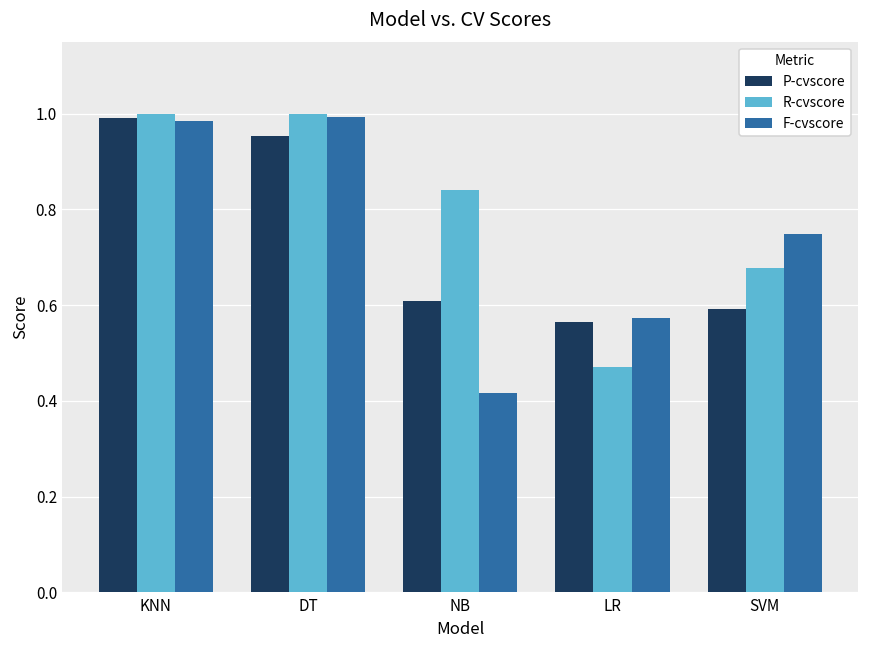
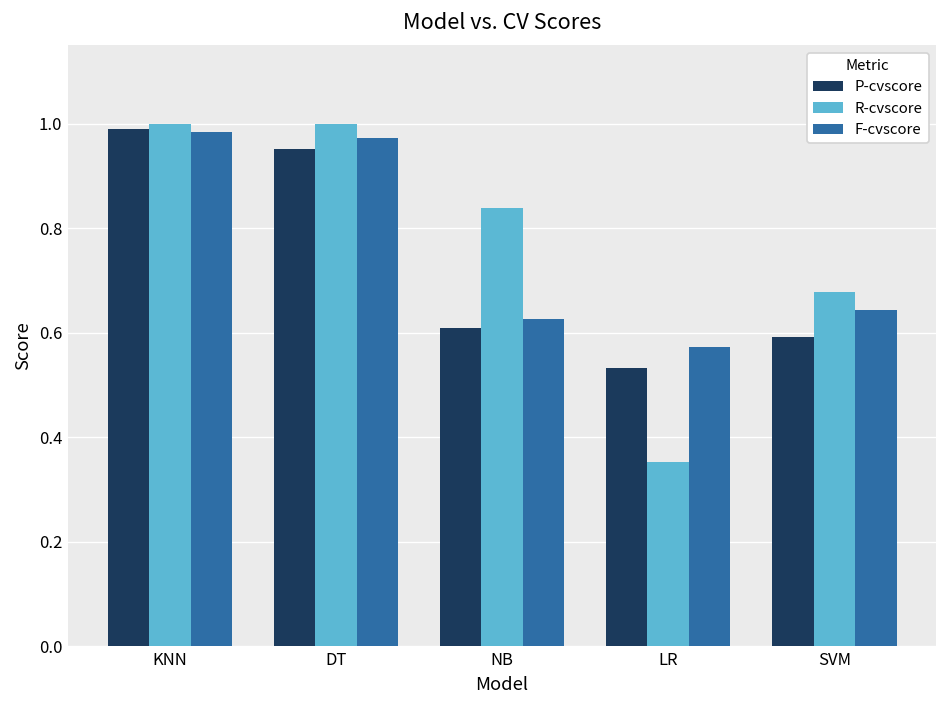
  {
    "P-cvscore": {
      "KNN": 0.99,
      "DT": 0.95,
      "NB": 0.61,
-     "LR": 0.56,
+     "LR": 0.53,
      "SVM": 0.59
    },
    "R-cvscore": {
      "KNN": 1.00,
      "DT": 1.00,
      "NB": 0.84,
-     "LR": 0.47,
+     "LR": 0.35,
      "SVM": 0.68
    },
    "F-cvscore": {
      "KNN": 0.98,
-     "DT": 0.99,
-     "NB": 0.42,
+     "DT": 0.97,
+     "NB": 0.63,
      "LR": 0.57,
-     "SVM": 0.75
+     "SVM": 0.64
    }
  }
